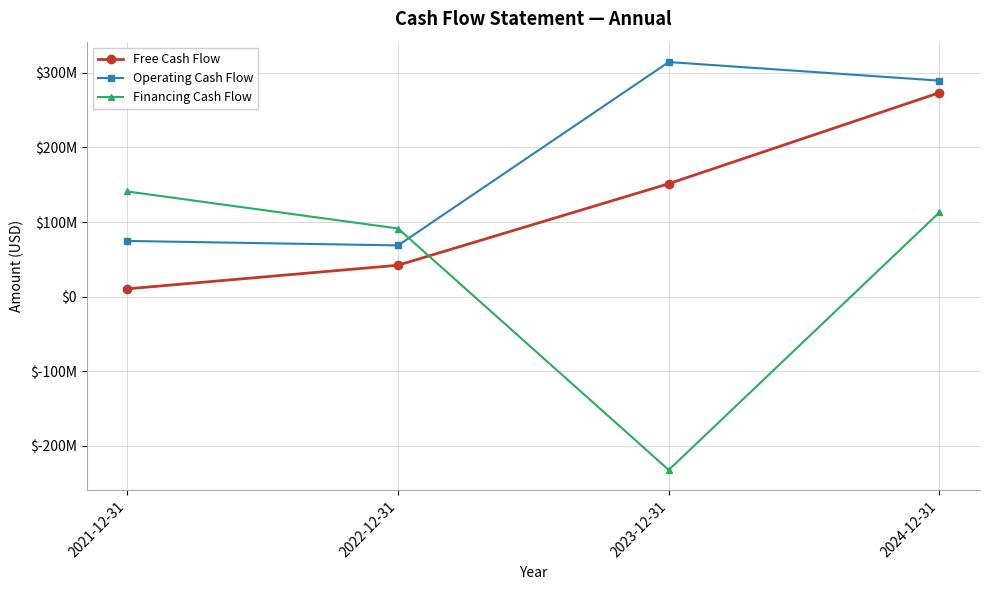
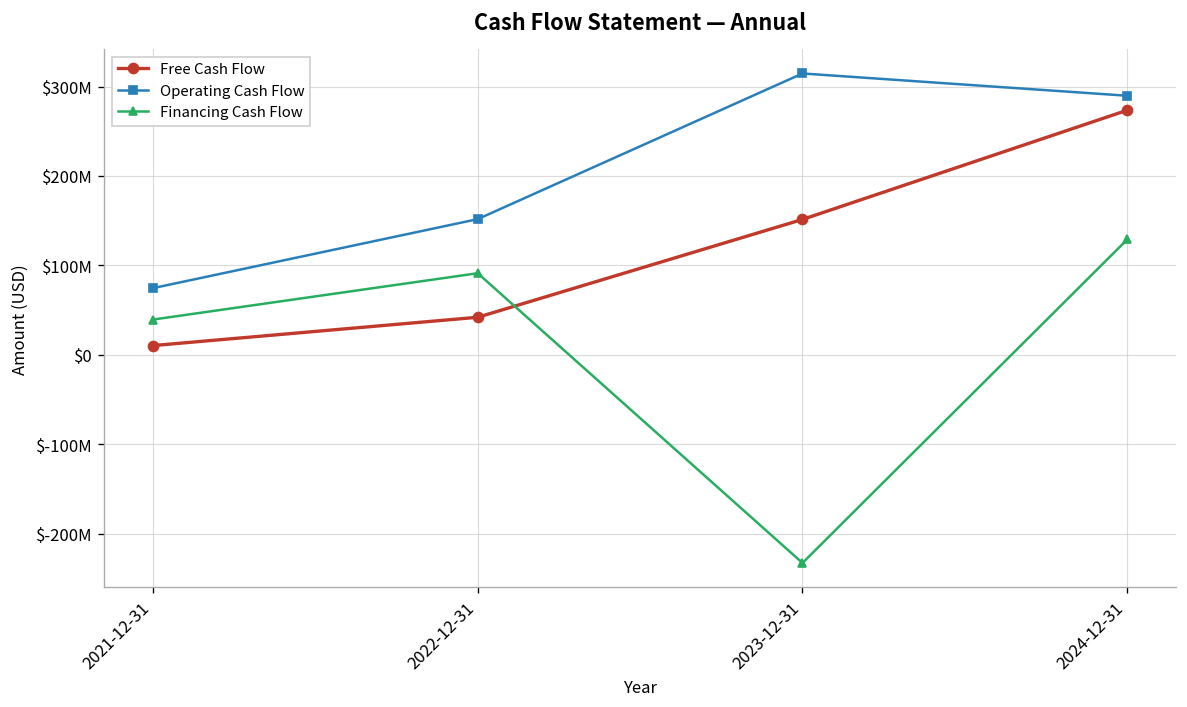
  {
    "Free Cash Flow": {
      "2021-12-31": "$10000000",
      "2022-12-31": "$40000000",
      "2023-12-31": "$150000000",
      "2024-12-31": "$270000000"
    },
    "Operating Cash Flow": {
      "2021-12-31": "$70000000",
-     "2022-12-31": "$70000000",
+     "2022-12-31": "$150000000",
      "2023-12-31": "$310000000",
      "2024-12-31": "$290000000"
    },
    "Financing Cash Flow": {
-     "2021-12-31": "$140000000",
+     "2021-12-31": "$40000000",
      "2022-12-31": "$90000000",
      "2023-12-31": "$-230000000",
-     "2024-12-31": "$110000000"
+     "2024-12-31": "$130000000"
    }
  }
